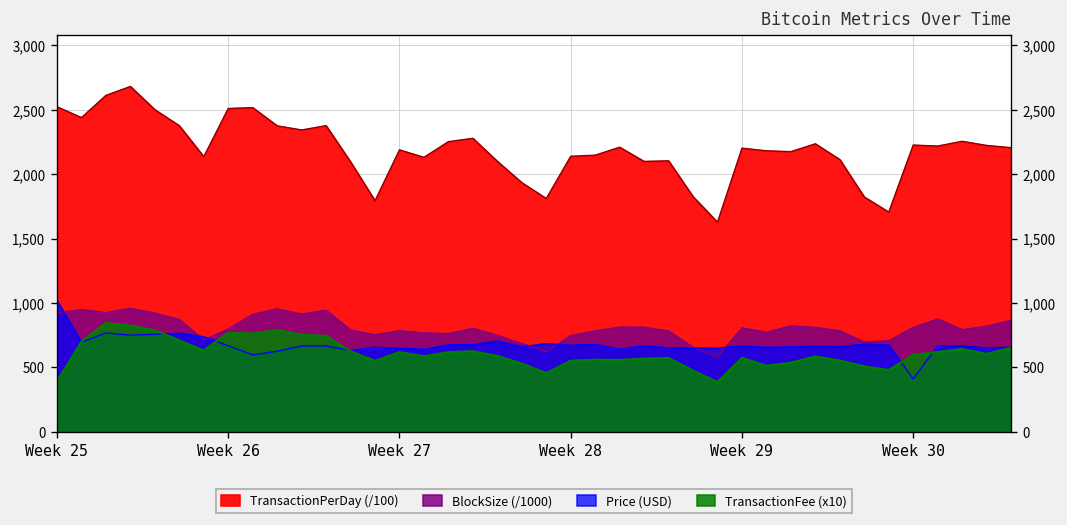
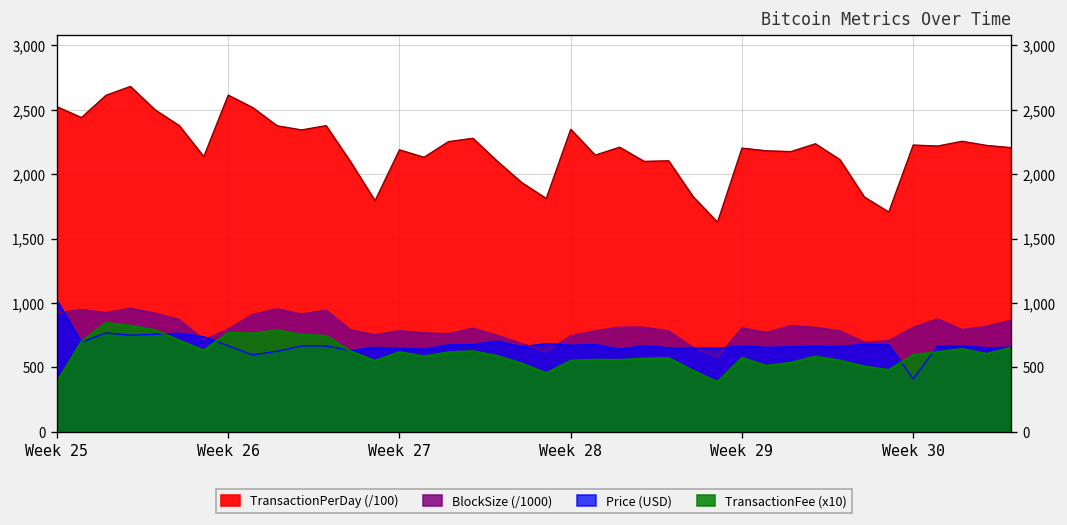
  {
    "TransactionPerDay (/100)": {
      "Week 25": "2,520",
-     "Week 26": "2,510",
+     "Week 26": "2,610",
      "Week 27": "2,190",
-     "Week 28": "2,140",
+     "Week 28": "2,350",
      "Week 29": "2,200",
      "Week 30": "2,230"
    },
    "BlockSize (/1000)": {
      "Week 25": "920",
      "Week 26": "800",
      "Week 27": "780",
      "Week 28": "750",
      "Week 29": "810",
      "Week 30": "810"
    },
    "Price (USD)": {
      "Week 25": "1,020",
      "Week 26": "670",
      "Week 27": "650",
      "Week 28": "670",
      "Week 29": "660",
      "Week 30": "410"
    },
    "TransactionFee (x10)": {
      "Week 25": "390",
      "Week 26": "770",
      "Week 27": "620",
      "Week 28": "550",
      "Week 29": "570",
      "Week 30": "600"
    }
  }
